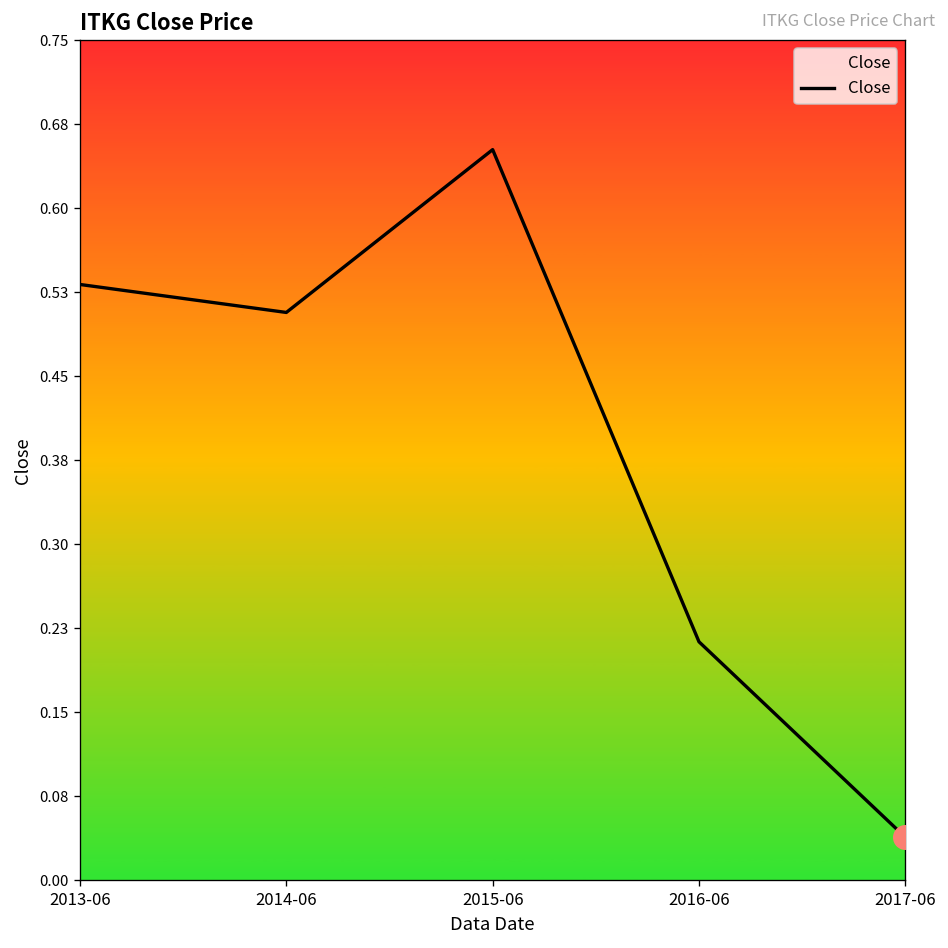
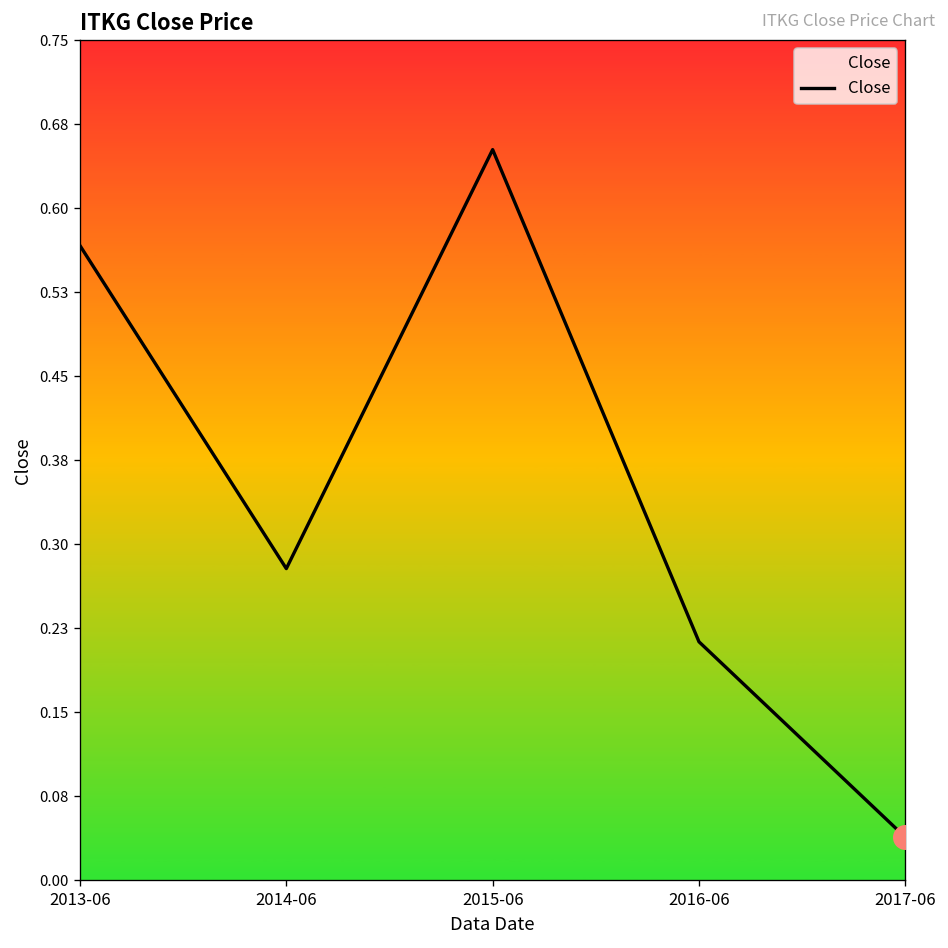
  {
    "Close": {
-     "2013-06": 0.54,
-     "2014-06": 0.51,
+     "2013-06": 0.57,
+     "2014-06": 0.28,
      "2015-06": 0.66,
      "2016-06": 0.21
    }
  }
